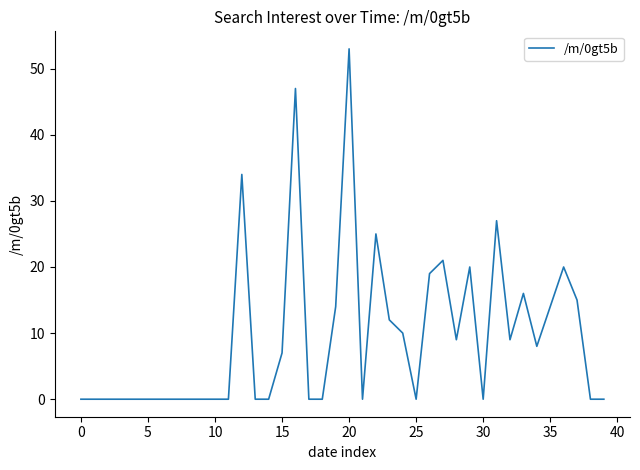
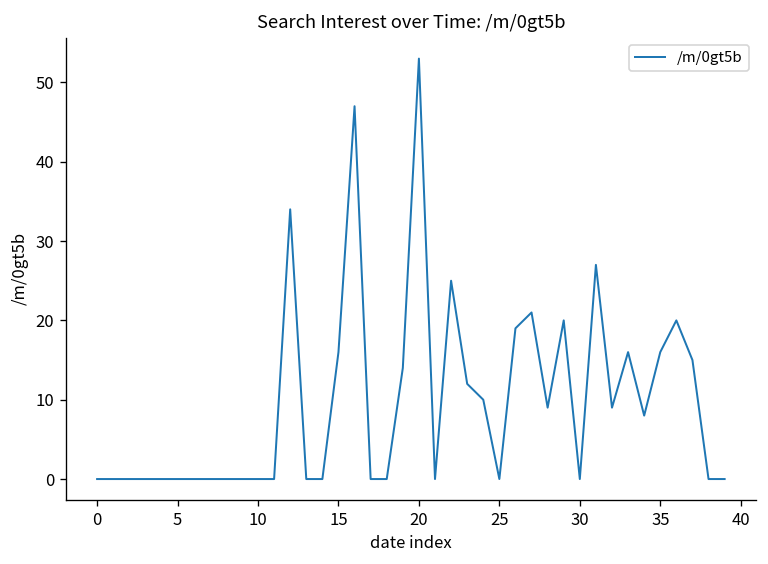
  {
    "0": 0,
    "5": 0,
    "10": 0,
-   "15": 7,
+   "15": 16,
    "20": 53,
    "25": 0,
    "30": 0,
-   "35": 14
+   "35": 16
  }
